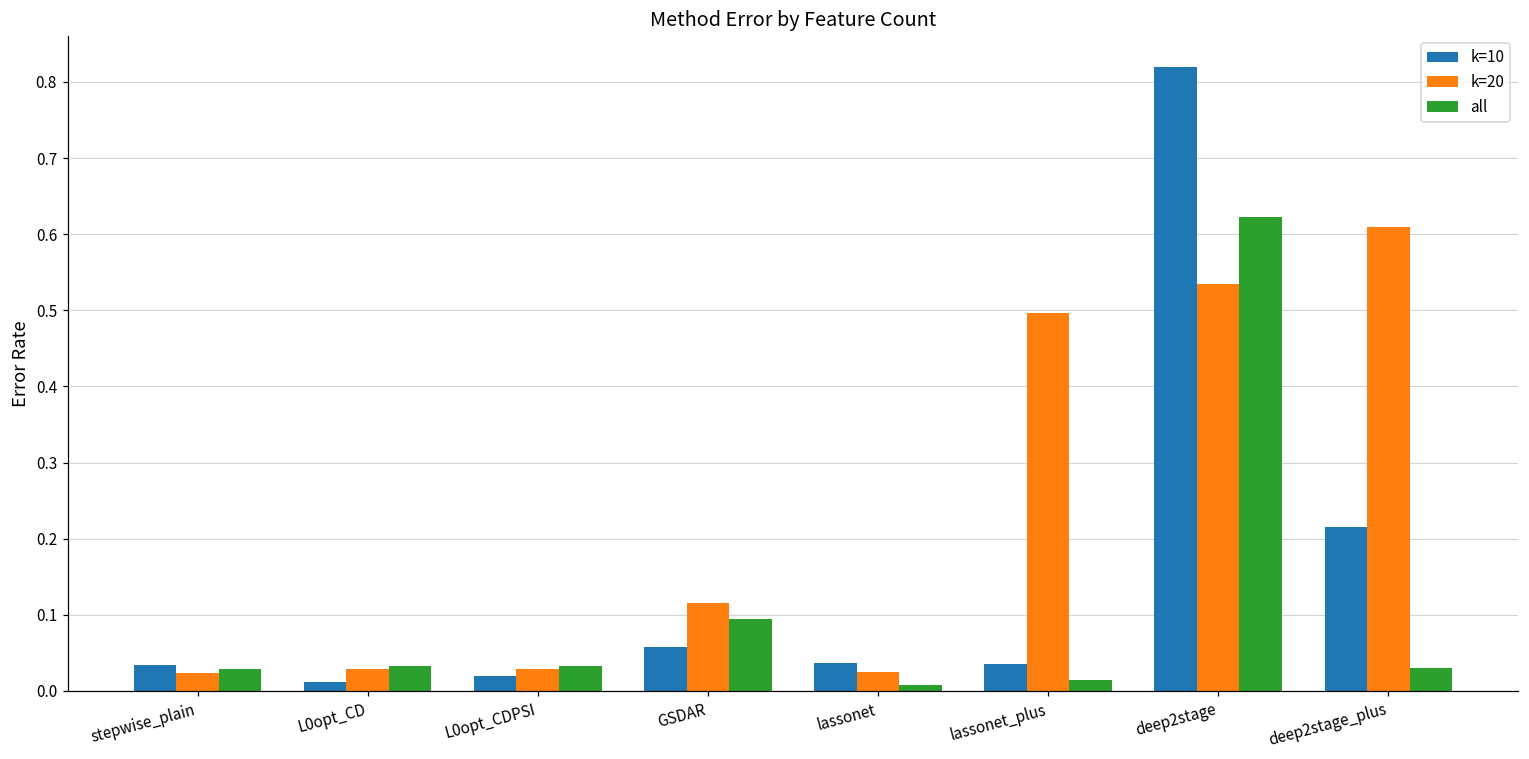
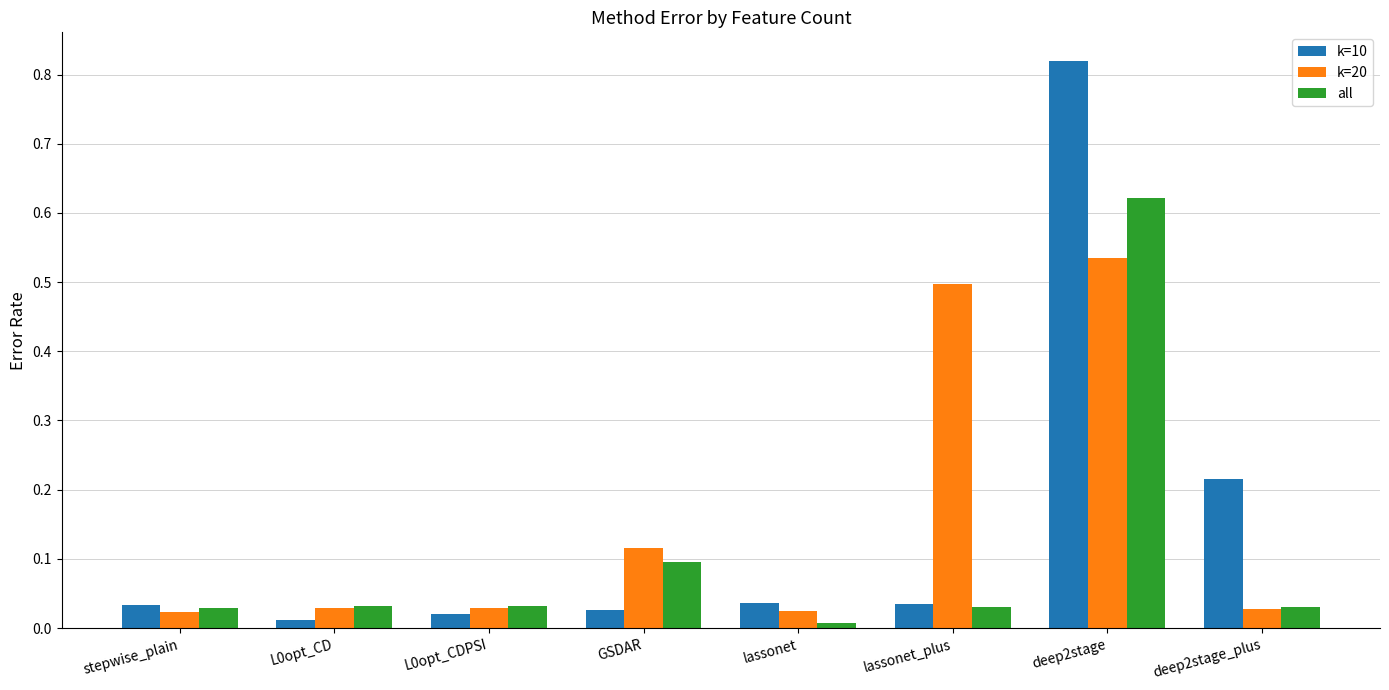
  {
    "k=10": {
      "stepwise_plain": 0.03,
      "L0opt_CD": 0.01,
      "L0opt_CDPSI": 0.02,
-     "GSDAR": 0.06,
+     "GSDAR": 0.03,
      "lassonet": 0.04,
      "lassonet_plus": 0.04,
      "deep2stage": 0.82,
      "deep2stage_plus": 0.22
    },
    "k=20": {
      "stepwise_plain": 0.02,
      "L0opt_CD": 0.03,
      "L0opt_CDPSI": 0.03,
      "GSDAR": 0.12,
      "lassonet": 0.03,
      "lassonet_plus": 0.50,
      "deep2stage": 0.53,
-     "deep2stage_plus": 0.61
+     "deep2stage_plus": 0.03
    },
    "all": {
      "stepwise_plain": 0.03,
      "L0opt_CD": 0.03,
      "L0opt_CDPSI": 0.03,
      "GSDAR": 0.10,
      "lassonet": 0.01,
-     "lassonet_plus": 0.01,
+     "lassonet_plus": 0.03,
      "deep2stage": 0.62,
      "deep2stage_plus": 0.03
    }
  }
